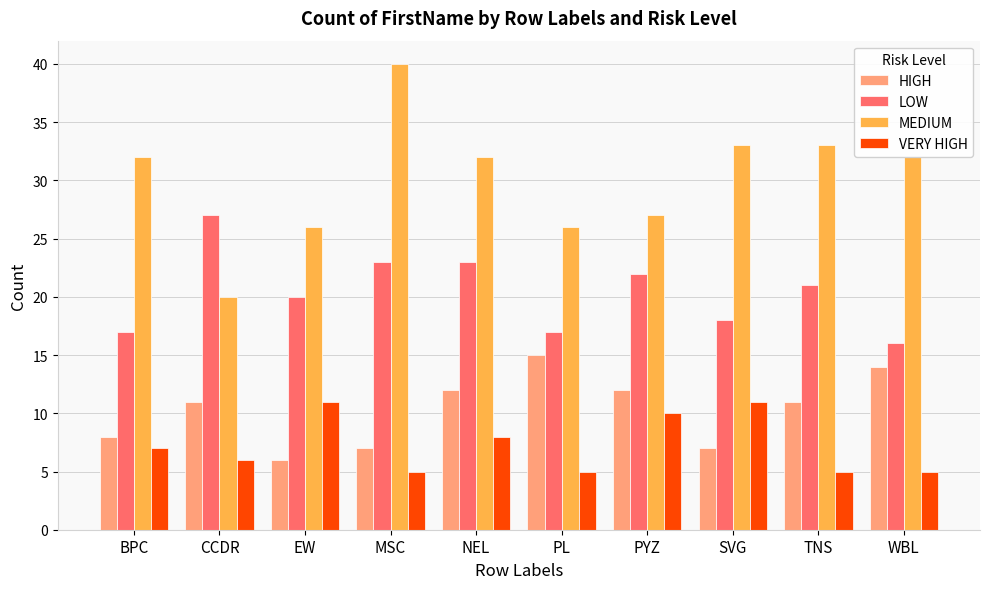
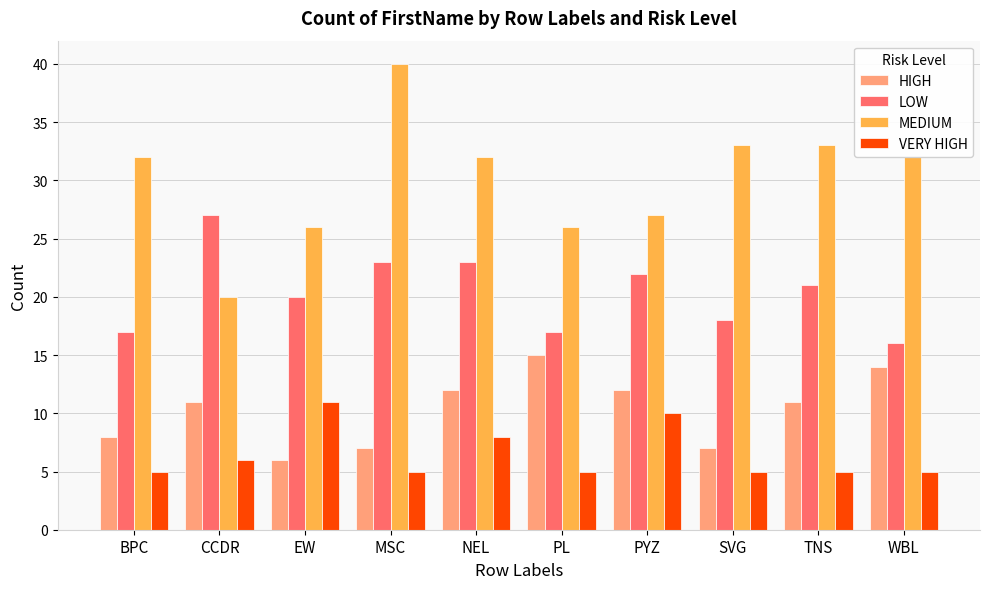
  {
    "VERY HIGH": {
-     "BPC": 7,
+     "BPC": 5,
      "CCDR": 6,
      "EW": 11,
      "MSC": 5,
      "NEL": 8,
      "PL": 5,
      "PYZ": 10,
-     "SVG": 11,
+     "SVG": 5,
      "TNS": 5,
      "WBL": 5
    }
  }
